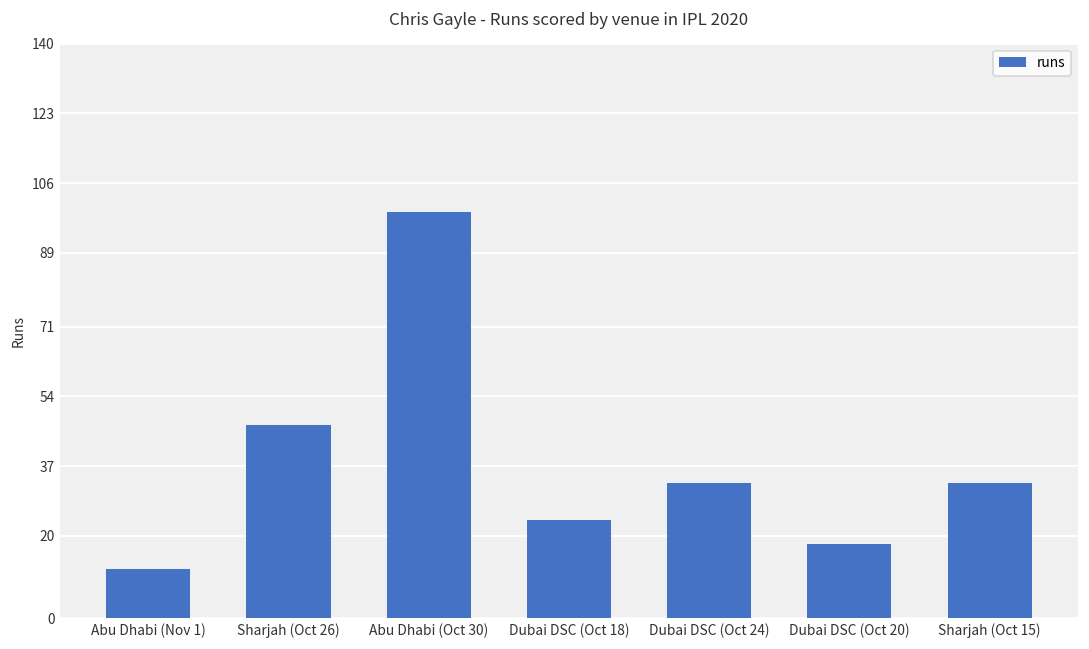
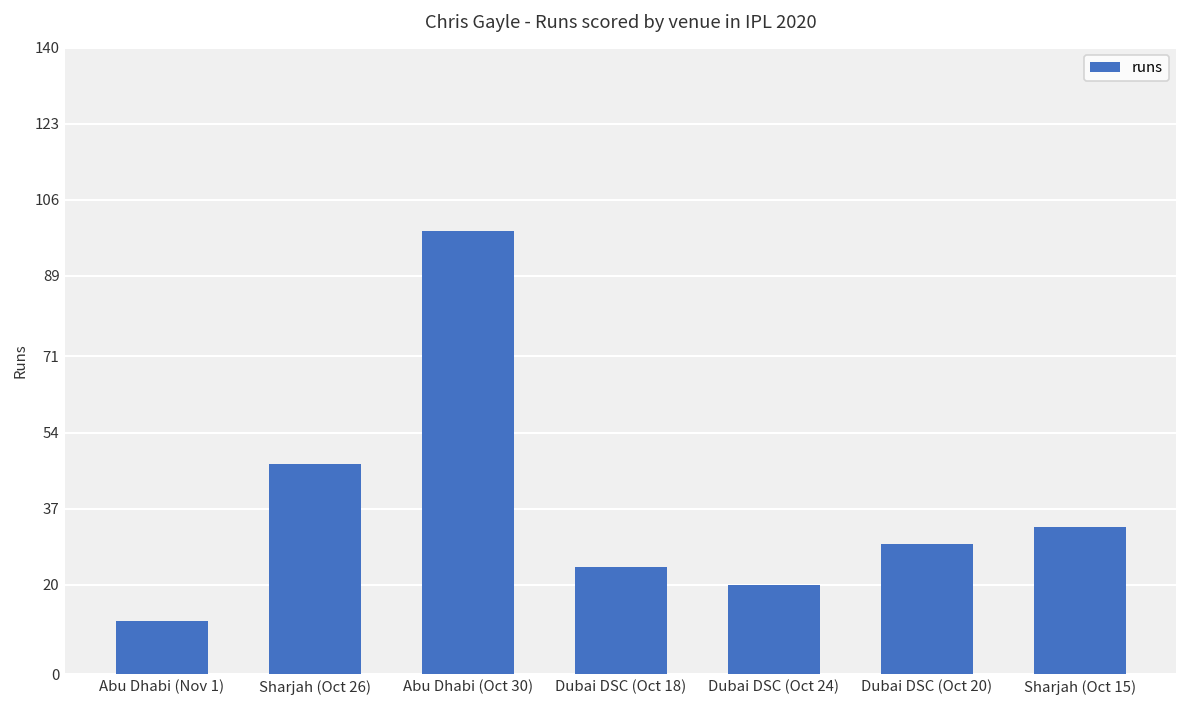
  {
    "Abu Dhabi (Nov 1)": 12,
    "Sharjah (Oct 26)": 47,
    "Abu Dhabi (Oct 30)": 99,
    "Dubai DSC (Oct 18)": 24,
-   "Dubai DSC (Oct 24)": 33,
-   "Dubai DSC (Oct 20)": 18,
+   "Dubai DSC (Oct 24)": 20,
+   "Dubai DSC (Oct 20)": 29,
    "Sharjah (Oct 15)": 33
  }
